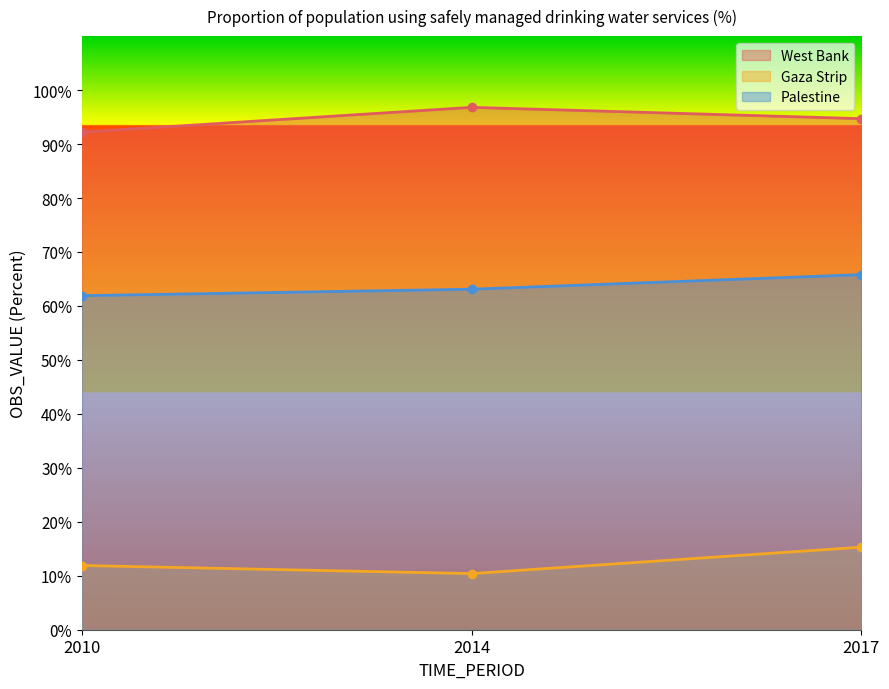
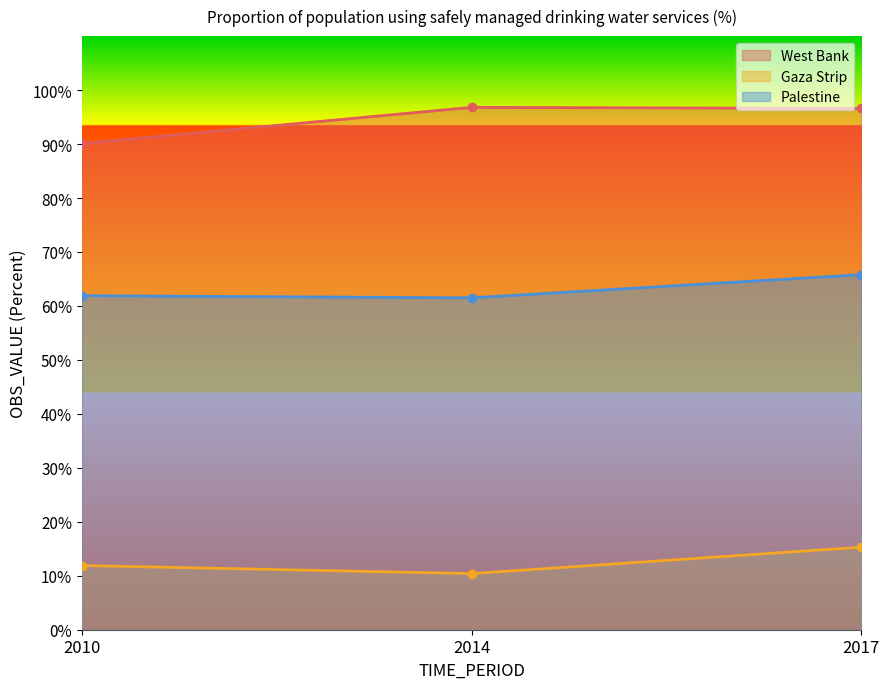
  {
    "West Bank": {
-     "2010": "92%",
+     "2010": "90%",
      "2014": "97%",
-     "2017": "95%"
+     "2017": "97%"
    },
    "Gaza Strip": {
      "2010": "12%",
      "2014": "10%",
      "2017": "15%"
    },
    "Palestine": {
      "2010": "62%",
-     "2014": "63%",
+     "2014": "62%",
      "2017": "66%"
    }
  }
